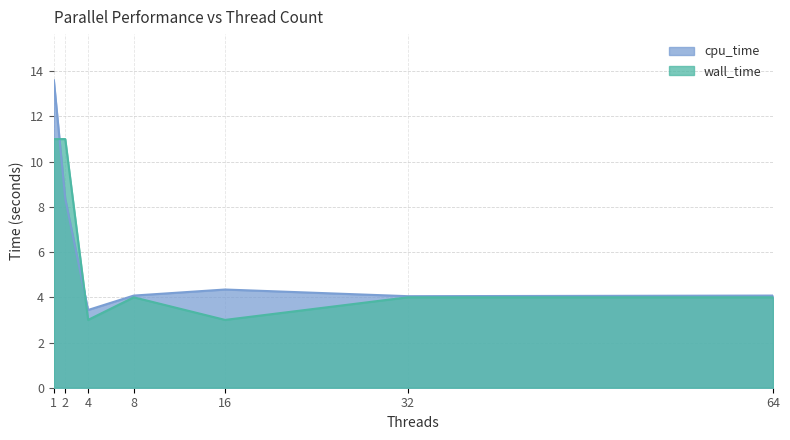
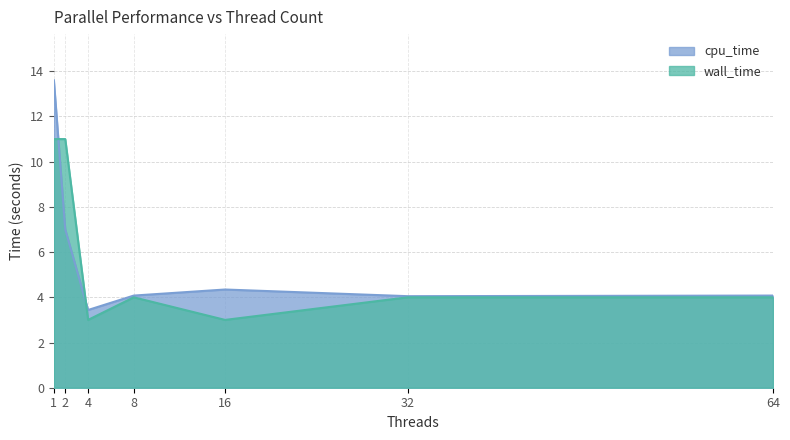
  {
    "cpu_time": {
      "1": 13.6,
-     "2": 8.4,
+     "2": 7.0,
      "4": 3.4,
      "16": 4.3
    },
    "wall_time": {
      "1": 11.0,
      "2": 11.0,
      "4": 3.0,
      "16": 3.0
    }
  }
